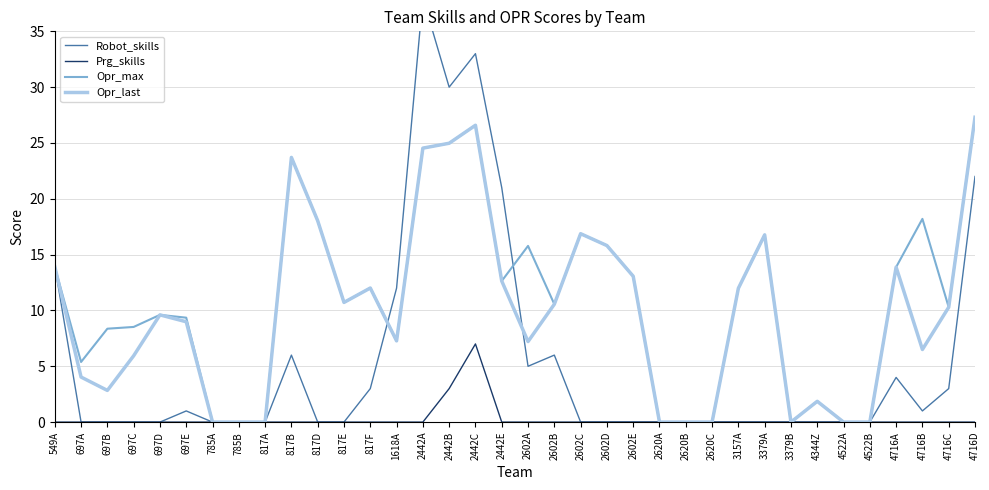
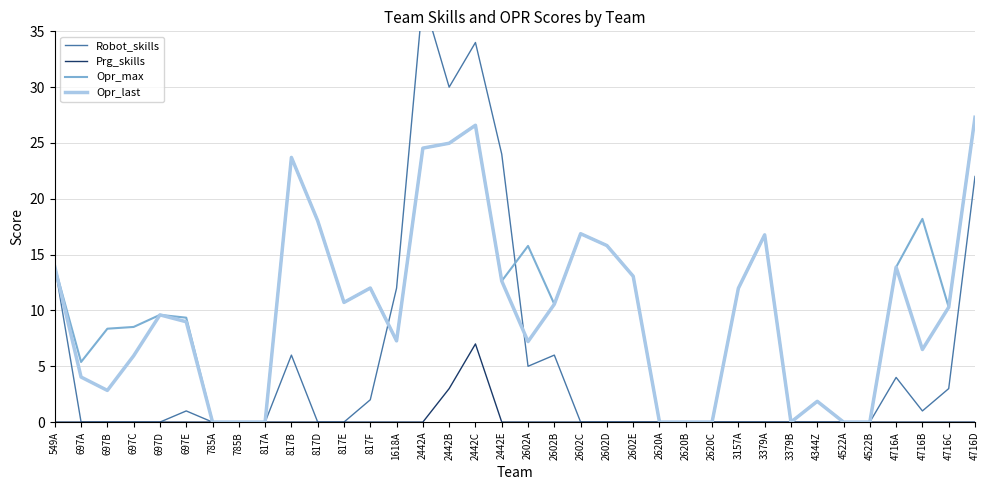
  {
    "Robot_skills": {
      "697E": 1,
      "817B": 6,
-     "817F": 3,
+     "817F": 2,
      "1618A": 12,
      "2442B": 30,
-     "2442C": 33,
-     "2442E": 21,
+     "2442C": 34,
+     "2442E": 24,
      "2602A": 5,
      "2602B": 6,
      "4716A": 4,
      "4716B": 1,
      "4716C": 3,
      "4716D": 22
    },
    "Prg_skills": {
      "549A": 0,
      "697E": 0,
      "817B": 0,
      "817F": 0,
      "1618A": 0,
      "2442A": 0,
      "2442B": 3,
      "2442C": 7,
      "2442E": 0,
      "2602A": 0,
      "2602B": 0,
      "4716A": 0,
      "4716B": 0,
      "4716C": 0,
      "4716D": 0
    }
  }
